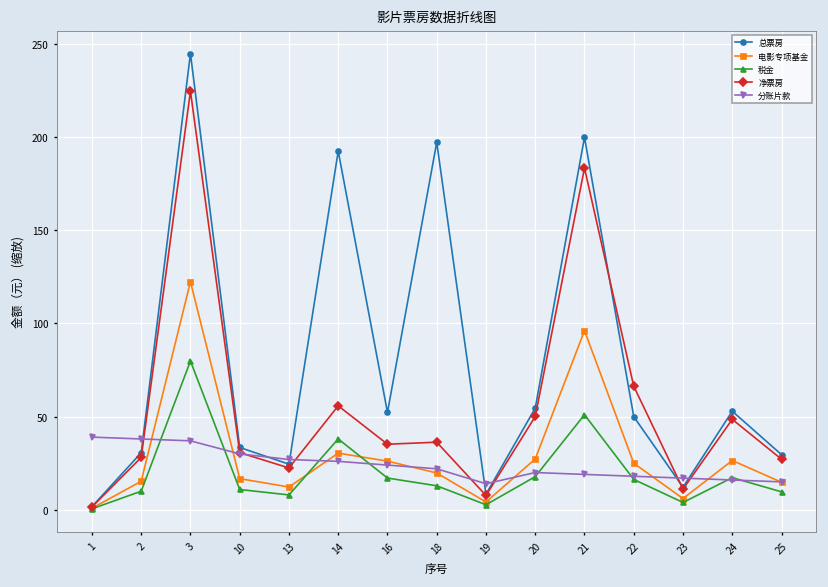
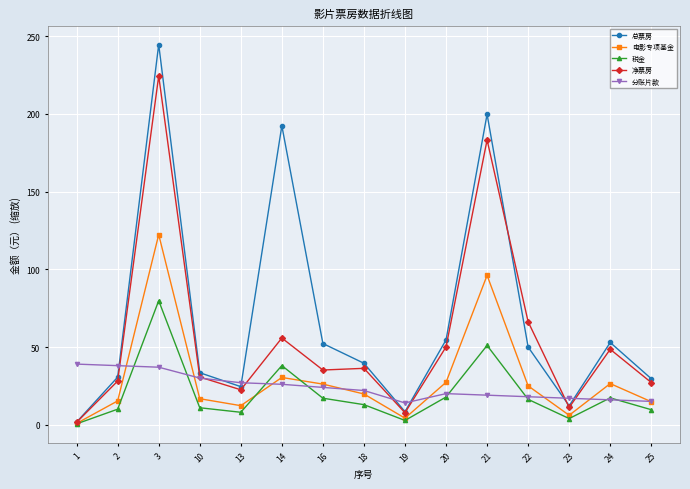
  {
    "总票房": {
      "2": 31,
      "3": 245,
      "10": 33,
      "13": 24,
      "14": 192,
      "16": 52,
-     "18": 197,
+     "18": 40,
      "20": 55,
      "21": 200,
      "22": 50,
      "24": 53,
      "25": 30
    },
    "电影专项基金": {
      "2": 15,
      "3": 122,
      "10": 17,
      "13": 12,
      "14": 30,
      "16": 26,
      "18": 20,
      "20": 27,
      "21": 96,
      "22": 25,
      "23": 6,
      "24": 26
    },
    "税金": {
      "2": 10,
      "3": 80,
      "10": 11,
      "13": 8,
      "14": 38,
      "16": 17,
      "18": 13,
      "20": 18,
      "21": 51,
      "22": 16,
      "23": 4,
      "25": 10
    },
    "净票房": {
      "2": 28,
      "3": 224,
      "13": 22,
      "14": 56,
      "16": 35,
      "18": 36,
      "20": 50,
      "21": 183,
      "22": 66,
      "24": 49,
      "25": 27
    },
    "分账片款": {
      "1": 39,
      "2": 38,
      "3": 37,
      "13": 27,
      "14": 26,
      "16": 24,
      "18": 22,
      "19": 14,
      "20": 20,
      "21": 19,
      "22": 18,
      "23": 17
    }
  }
